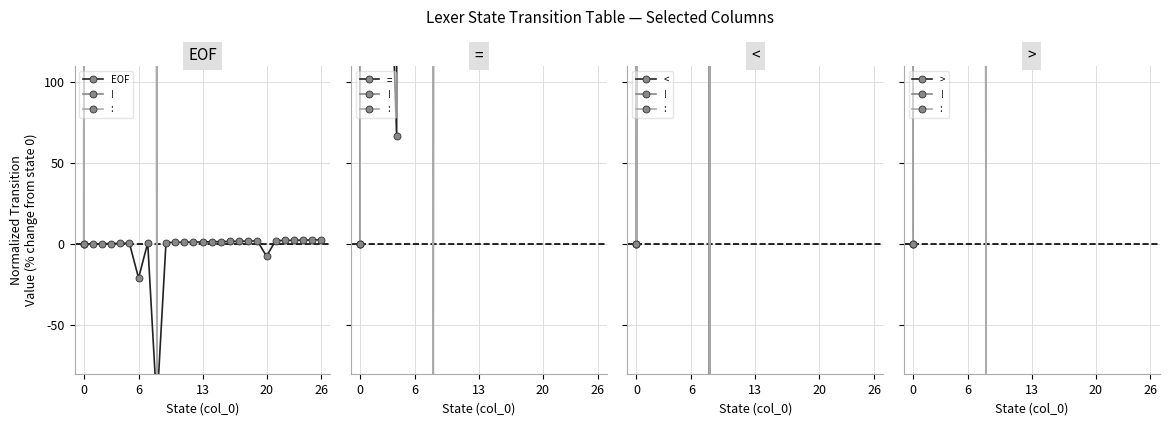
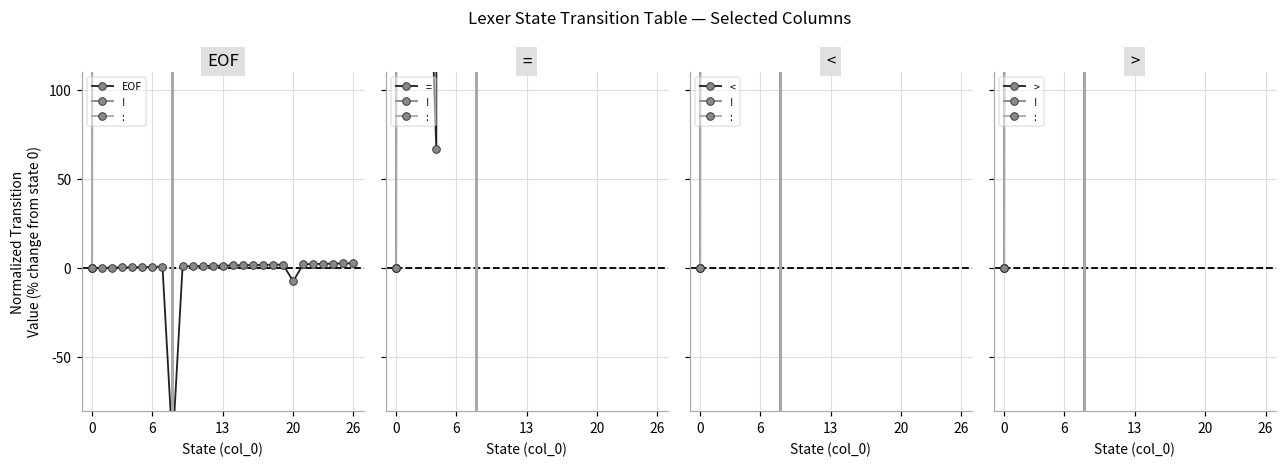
  {
    "EOF": {
      "EOF": {
-       "6": -21,
+       "6": 1,
        "13": 1,
        "20": -8,
        "26": 3
      }
    }
  }
